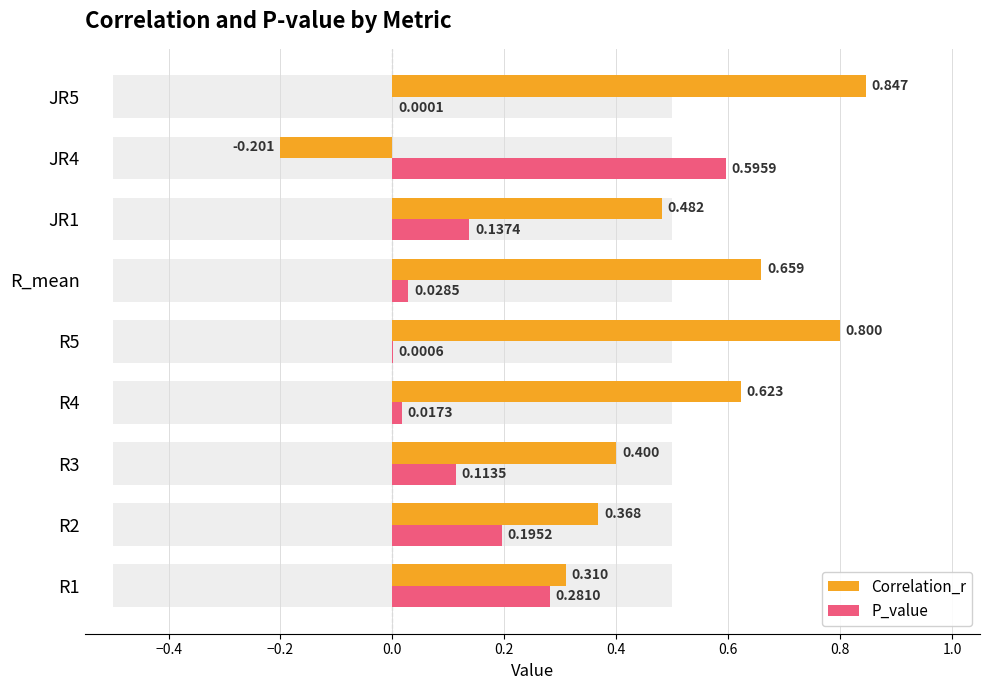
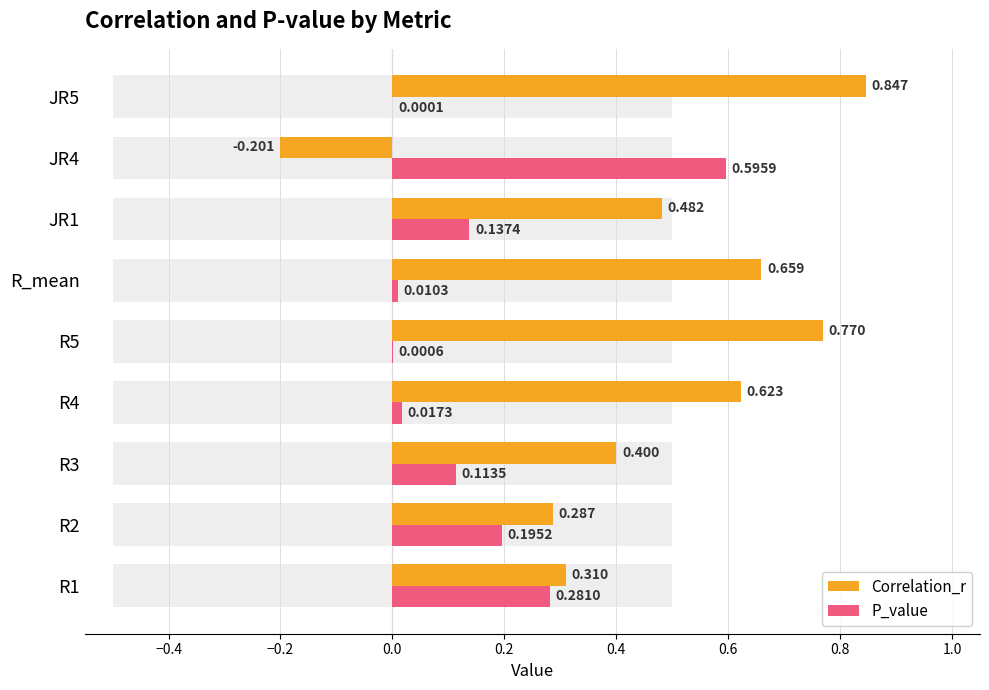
  {
    "Correlation_r": {
      "JR5": 0.847,
      "R_mean": 0.659,
-     "R5": 0.800,
+     "R5": 0.770,
      "R4": 0.623,
-     "R2": 0.368
+     "R2": 0.287
    },
    "P_value": {
      "JR4": 0.5959,
-     "R_mean": 0.0285
+     "R_mean": 0.0103
    }
  }
